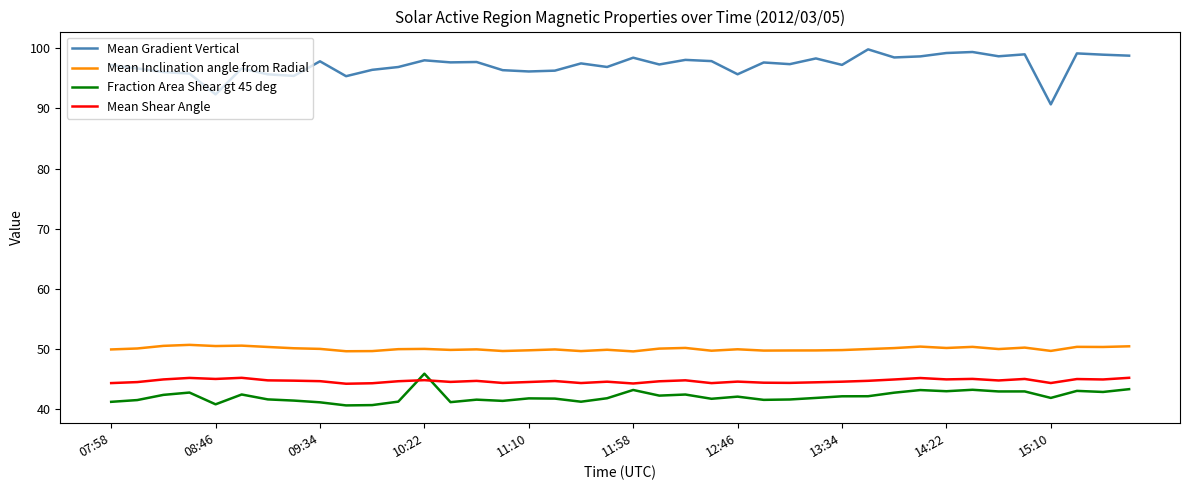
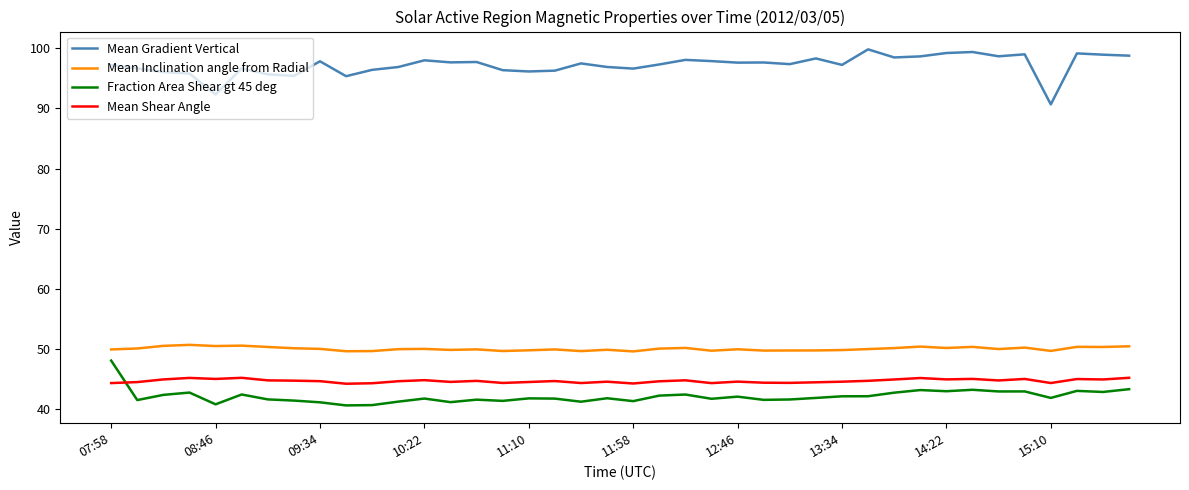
  {
    "Mean Gradient Vertical": {
      "09:34": 98,
      "10:22": 98,
      "11:10": 96,
-     "11:58": 98,
-     "12:46": 96,
+     "11:58": 97,
+     "12:46": 98,
      "13:34": 97,
      "14:22": 99,
      "15:10": 91
    },
    "Mean Inclination angle from Radial": {
      "07:58": 50,
      "08:46": 51,
      "09:34": 50,
      "10:22": 50,
      "11:10": 50,
      "11:58": 50,
      "12:46": 50,
      "13:34": 50,
      "14:22": 50,
      "15:10": 50
    },
    "Fraction Area Shear gt 45 deg": {
-     "07:58": 41,
+     "07:58": 48,
      "08:46": 41,
      "09:34": 41,
-     "10:22": 46,
+     "10:22": 42,
      "11:10": 42,
-     "11:58": 43,
+     "11:58": 41,
      "12:46": 42,
      "13:34": 42,
      "14:22": 43,
      "15:10": 42
    },
    "Mean Shear Angle": {
      "07:58": 44,
      "08:46": 45,
      "09:34": 45,
      "10:22": 45,
      "11:10": 45,
      "11:58": 44,
      "12:46": 45,
      "13:34": 45,
      "14:22": 45,
      "15:10": 44
    }
  }
